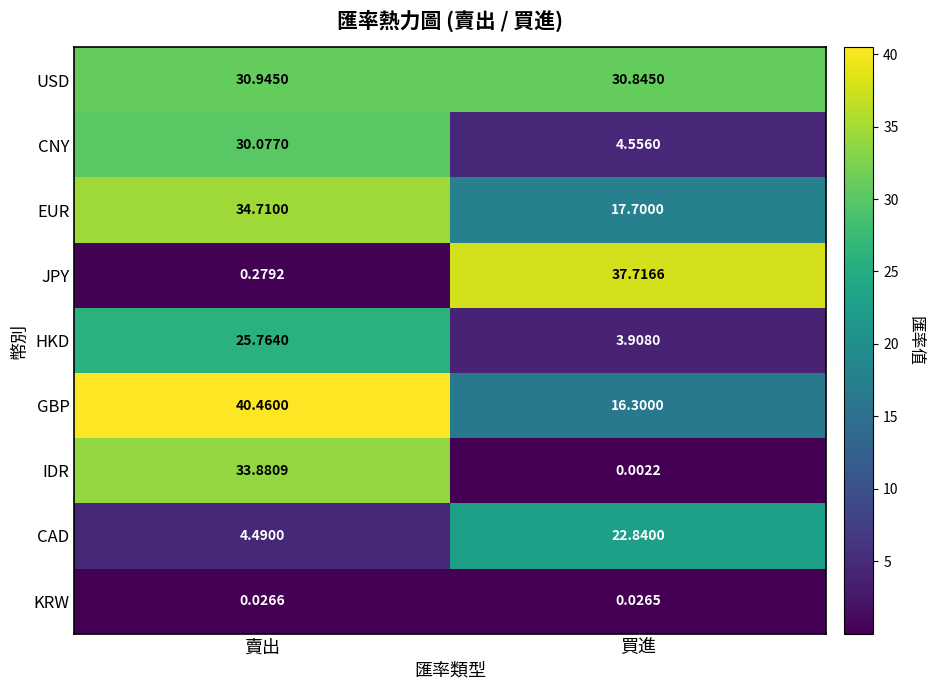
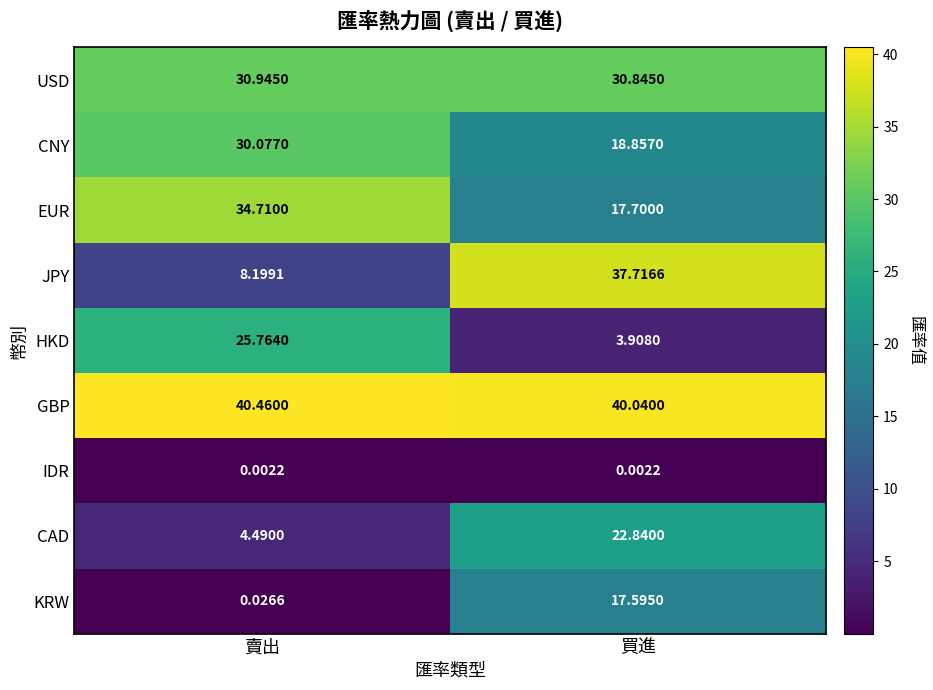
  {
    "USD": {
      "賣出": 30.9450,
      "買進": 30.8450
    },
    "CNY": {
      "賣出": 30.0770,
-     "買進": 4.5560
+     "買進": 18.8570
    },
    "EUR": {
      "賣出": 34.7100,
      "買進": 17.7000
    },
    "JPY": {
-     "賣出": 0.2792,
+     "賣出": 8.1991,
      "買進": 37.7166
    },
    "HKD": {
      "賣出": 25.7640,
      "買進": 3.9080
    },
    "GBP": {
      "賣出": 40.4600,
-     "買進": 16.3000
+     "買進": 40.0400
    },
    "IDR": {
-     "賣出": 33.8809,
+     "賣出": 0.0022,
      "買進": 0.0022
    },
    "CAD": {
      "賣出": 4.4900,
      "買進": 22.8400
    },
    "KRW": {
      "賣出": 0.0266,
-     "買進": 0.0265
+     "買進": 17.5950
    }
  }
